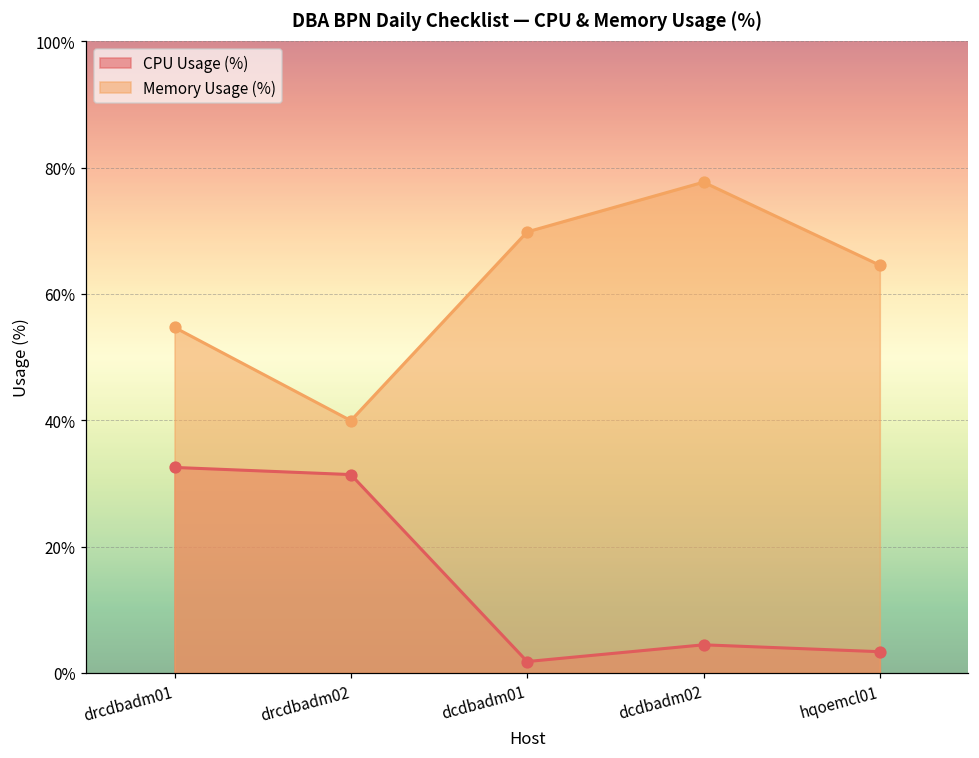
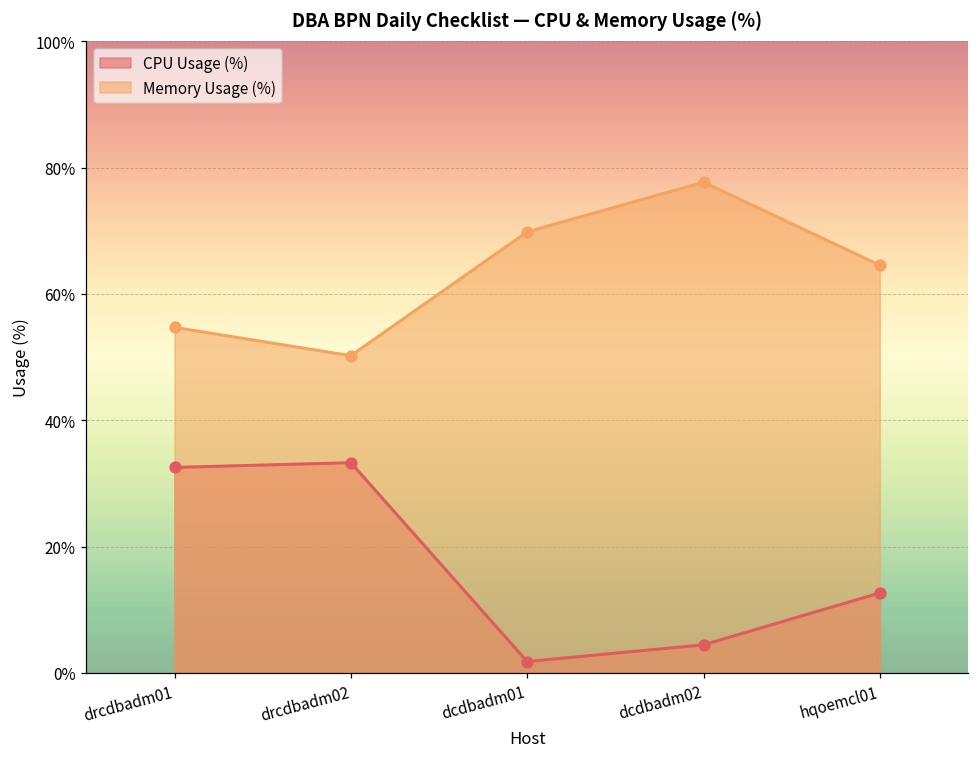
  {
    "CPU Usage (%)": {
      "drcdbadm01": "33%",
-     "drcdbadm02": "31%",
+     "drcdbadm02": "33%",
      "dcdbadm01": "2%",
      "dcdbadm02": "4%",
-     "hqoemcl01": "3%"
+     "hqoemcl01": "13%"
    },
    "Memory Usage (%)": {
      "drcdbadm01": "55%",
-     "drcdbadm02": "40%",
+     "drcdbadm02": "50%",
      "dcdbadm01": "70%",
      "dcdbadm02": "78%",
      "hqoemcl01": "65%"
    }
  }
